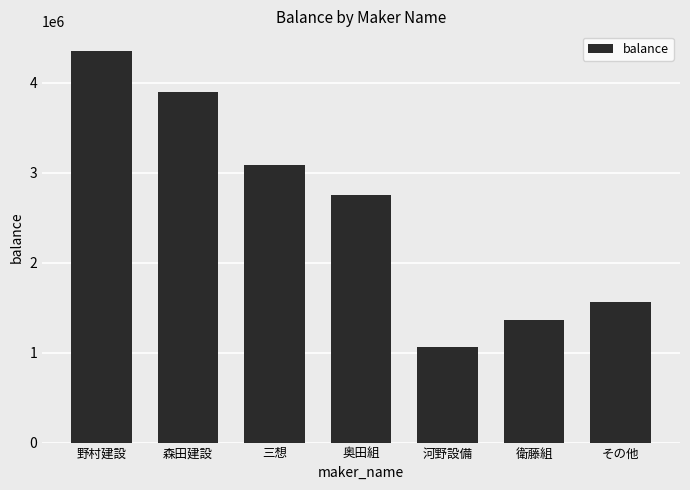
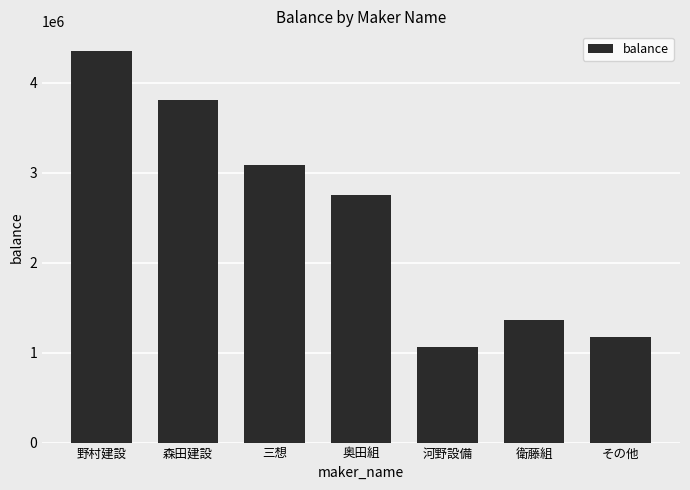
  {
    "野村建設": 4400000,
-   "森田建設": 3900000,
+   "森田建設": 3800000,
    "三想": 3100000,
    "奥田組": 2800000,
    "河野設備": 1100000,
    "衛藤組": 1400000,
-   "その他": 1600000
+   "その他": 1200000
  }
